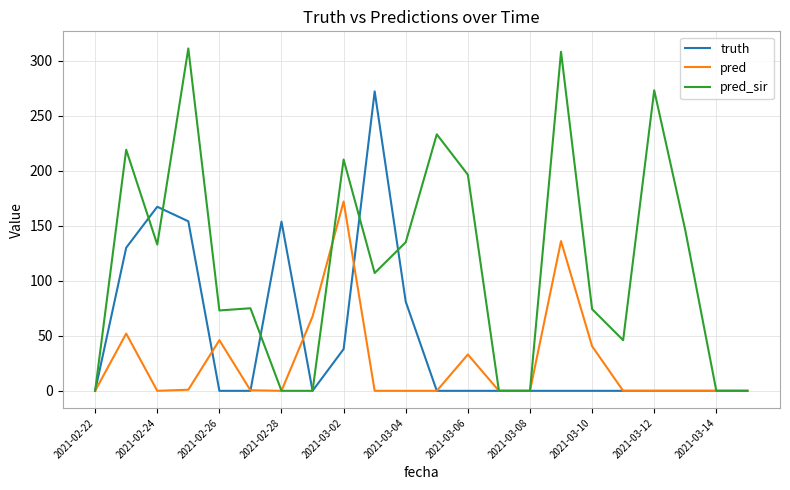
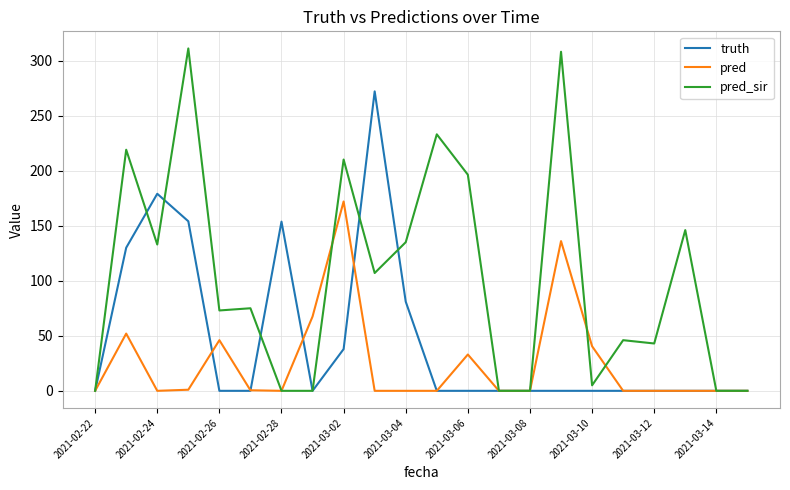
  {
    "truth": {
-     "2021-02-24": 167,
+     "2021-02-24": 179,
      "2021-02-26": 0,
      "2021-02-28": 154,
      "2021-03-02": 38,
      "2021-03-04": 81,
      "2021-03-06": 0,
      "2021-03-10": 0
    },
    "pred": {
      "2021-02-24": 0,
      "2021-02-26": 46,
      "2021-03-02": 172,
      "2021-03-04": 0,
      "2021-03-06": 33,
      "2021-03-10": 41
    },
    "pred_sir": {
      "2021-02-24": 133,
      "2021-02-26": 73,
      "2021-03-02": 210,
      "2021-03-04": 135,
      "2021-03-06": 196,
-     "2021-03-10": 74,
-     "2021-03-12": 273
+     "2021-03-10": 5,
+     "2021-03-12": 43
    }
  }
